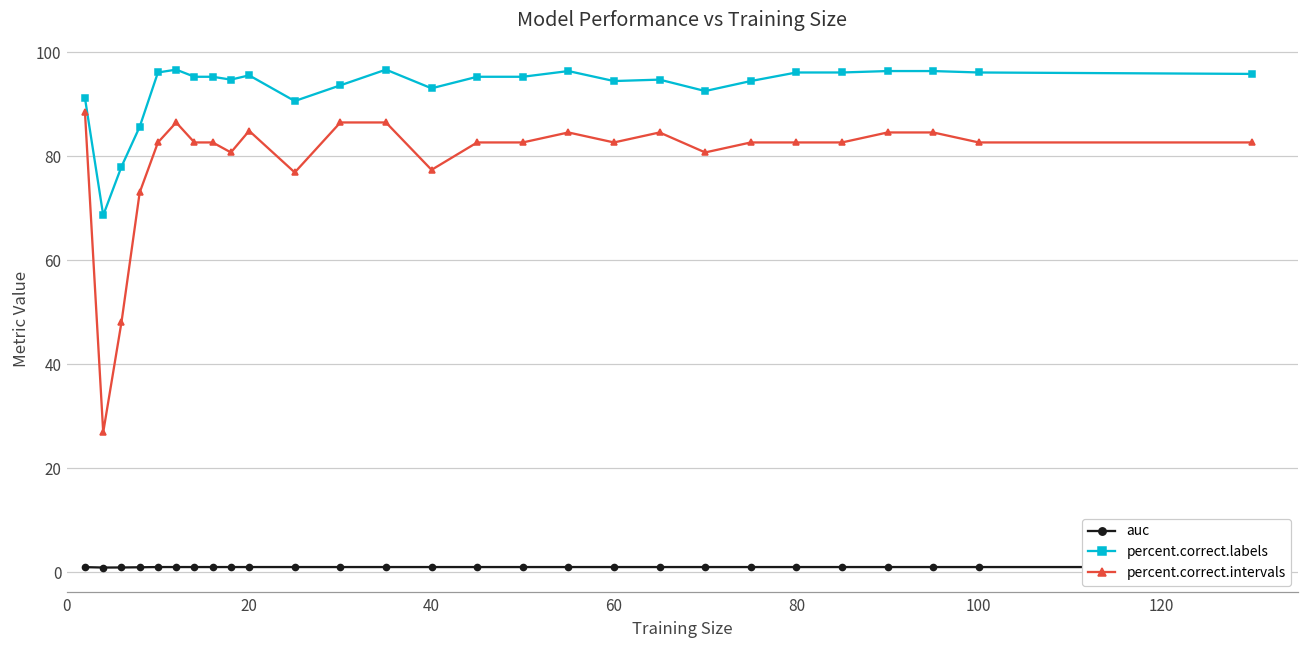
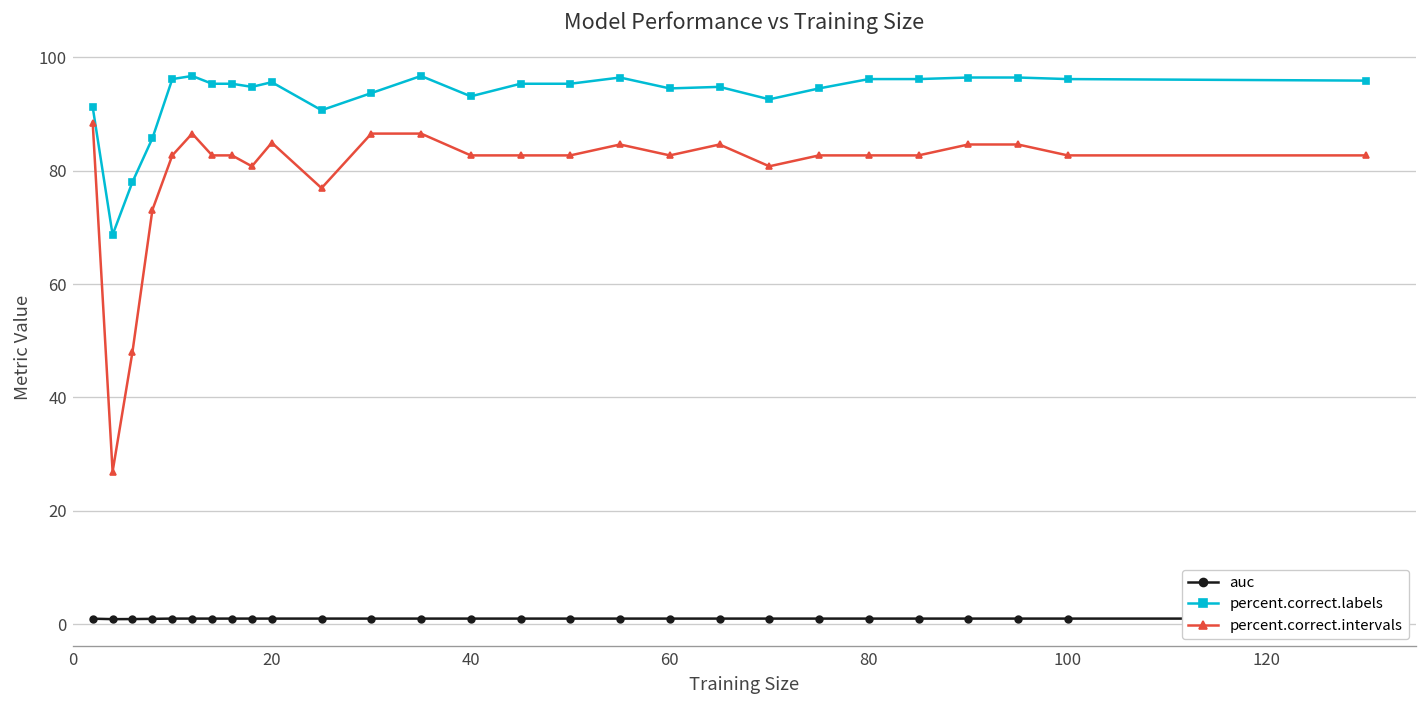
  {
    "auc": {
      "20": 1,
      "40": 1,
      "60": 1,
      "80": 1,
      "100": 1
    },
    "percent.correct.labels": {
      "20": 96,
      "40": 93,
      "60": 95,
      "80": 96,
      "100": 96
    },
    "percent.correct.intervals": {
      "20": 85,
-     "40": 77,
+     "40": 83,
      "60": 83,
      "80": 83,
      "100": 83
    }
  }
